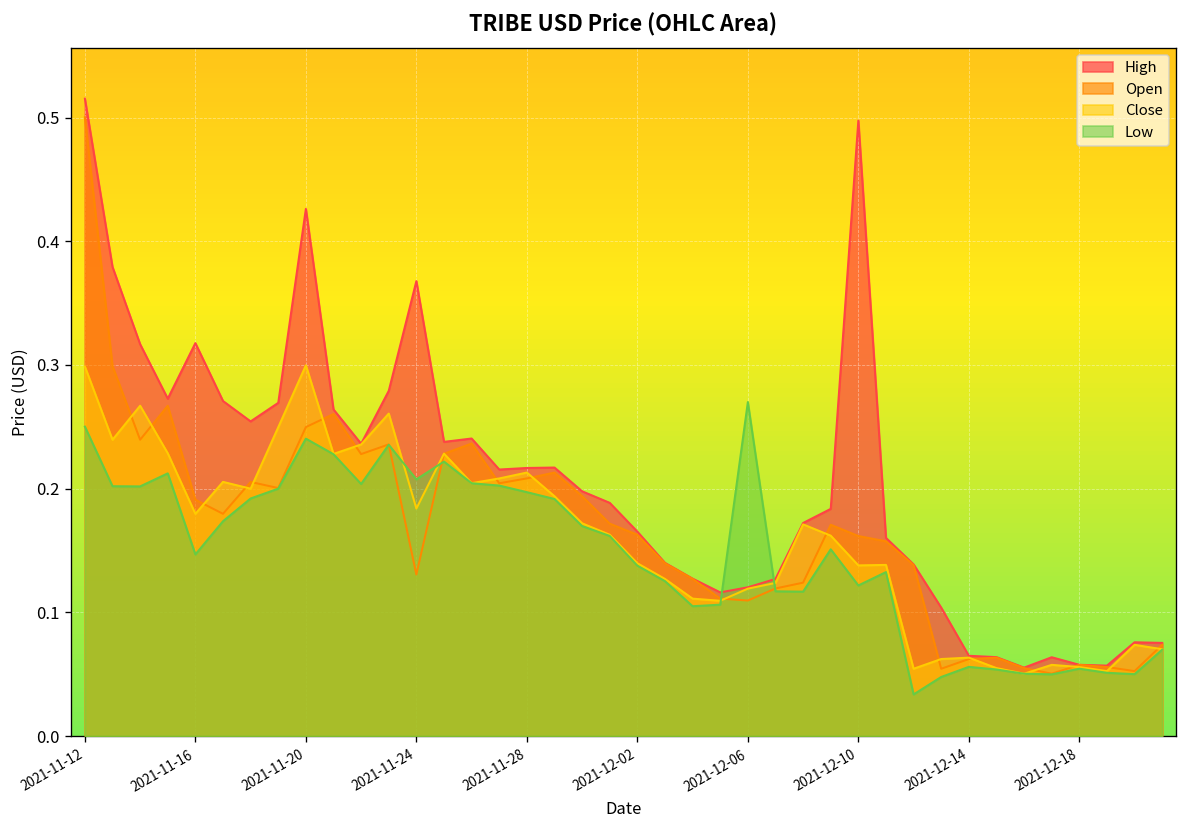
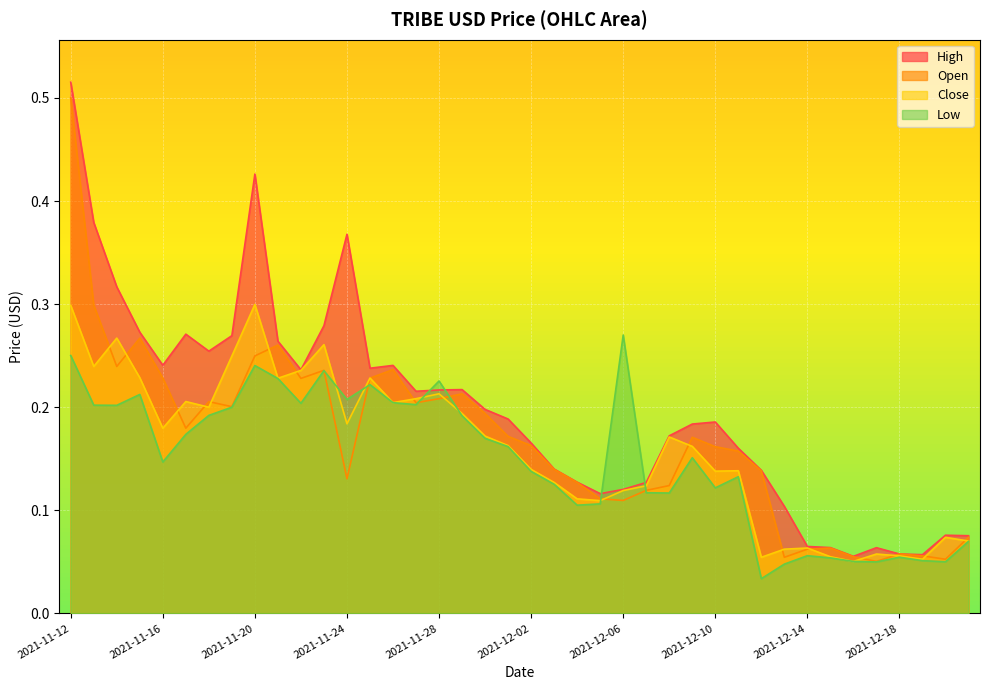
  {
    "High": {
      "2021-11-12": 0.515,
-     "2021-11-16": 0.318,
+     "2021-11-16": 0.241,
      "2021-11-20": 0.426,
      "2021-11-24": 0.368,
      "2021-11-28": 0.217,
      "2021-12-02": 0.165,
-     "2021-12-10": 0.498
+     "2021-12-10": 0.186
    },
    "Open": {
      "2021-11-12": 0.500,
-     "2021-11-16": 0.191,
+     "2021-11-16": 0.228,
      "2021-11-20": 0.250,
      "2021-11-24": 0.131,
      "2021-11-28": 0.208,
      "2021-12-02": 0.163,
      "2021-12-06": 0.110,
      "2021-12-10": 0.162
    },
    "Close": {
      "2021-11-12": 0.299,
      "2021-11-16": 0.180,
      "2021-11-20": 0.300,
      "2021-11-24": 0.184,
      "2021-11-28": 0.213,
      "2021-12-10": 0.138
    },
    "Low": {
      "2021-11-12": 0.250,
      "2021-11-16": 0.147,
      "2021-11-20": 0.240,
      "2021-11-24": 0.208,
-     "2021-11-28": 0.197,
+     "2021-11-28": 0.225,
      "2021-12-06": 0.270,
      "2021-12-10": 0.122,
      "2021-12-14": 0.056
    }
  }
